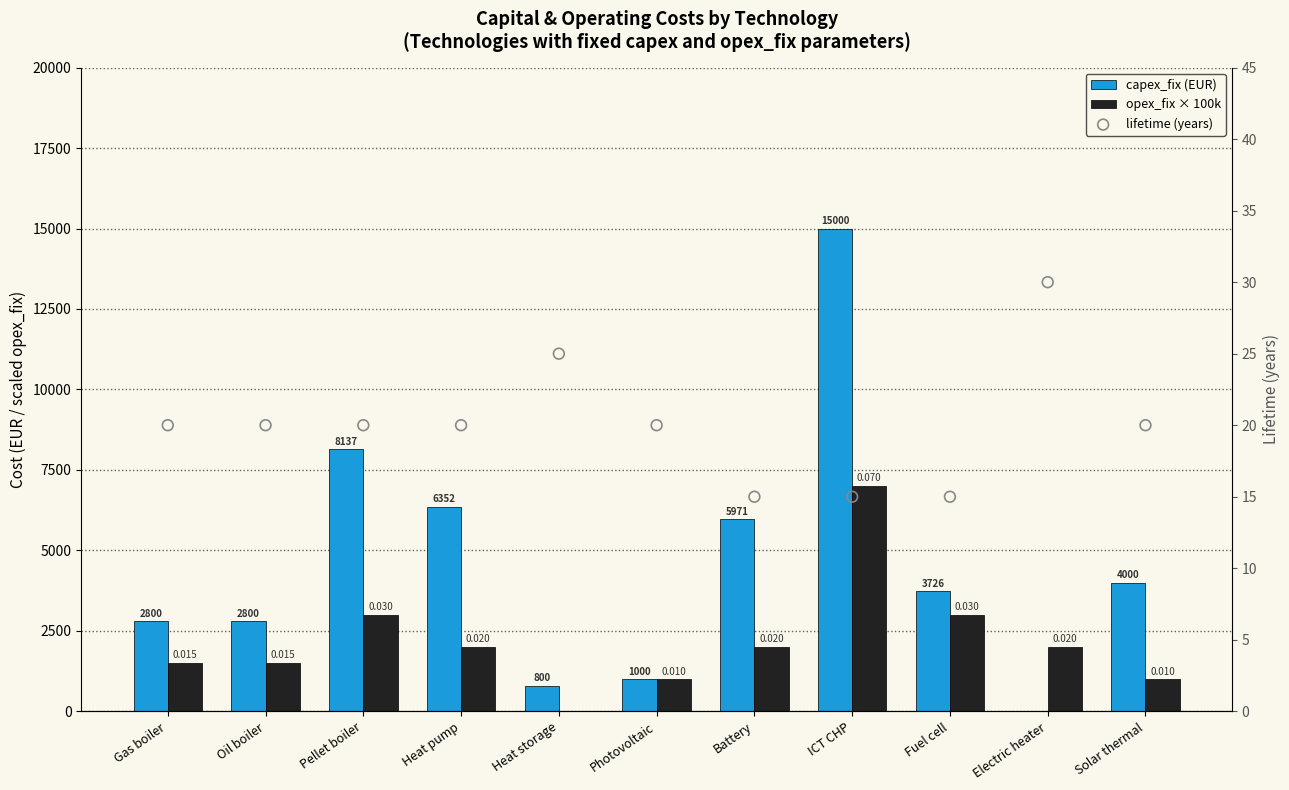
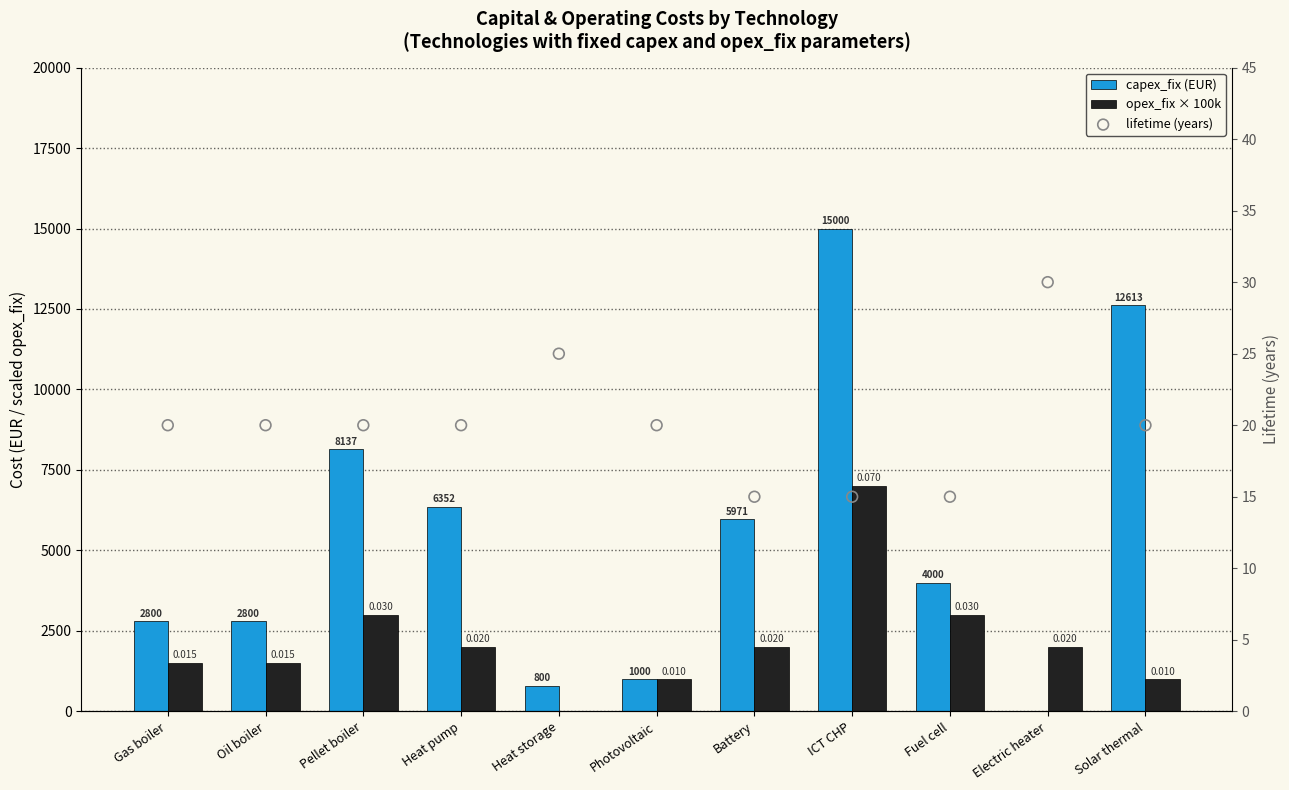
  {
    "capex_fix (EUR)": {
      "Gas boiler": 2800,
      "Oil boiler": 2800,
      "Pellet boiler": 8137,
      "Heat pump": 6352,
      "Heat storage": 800,
      "Photovoltaic": 1000,
      "Battery": 5971,
      "ICT CHP": 15000,
-     "Fuel cell": 3726,
-     "Solar thermal": 4000
+     "Fuel cell": 4000,
+     "Solar thermal": 12613
    }
  }
